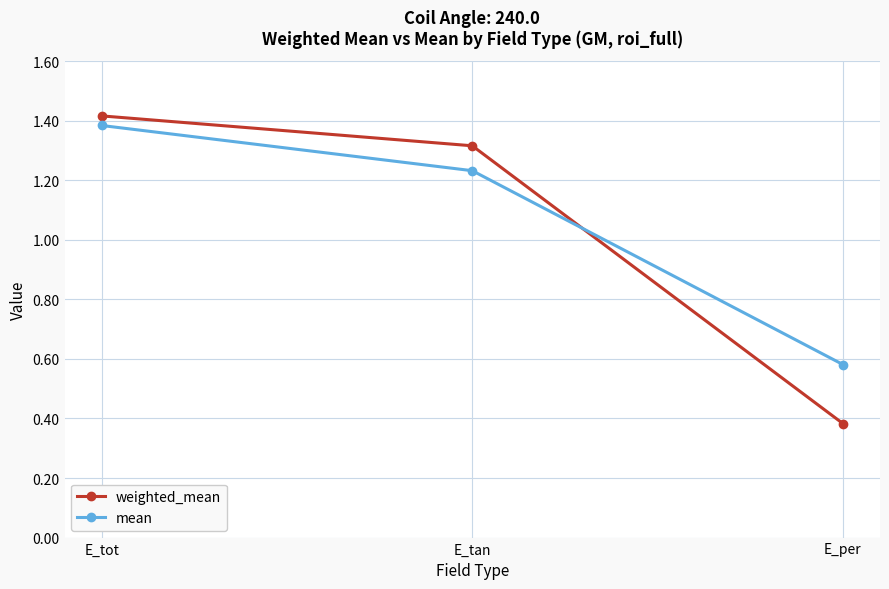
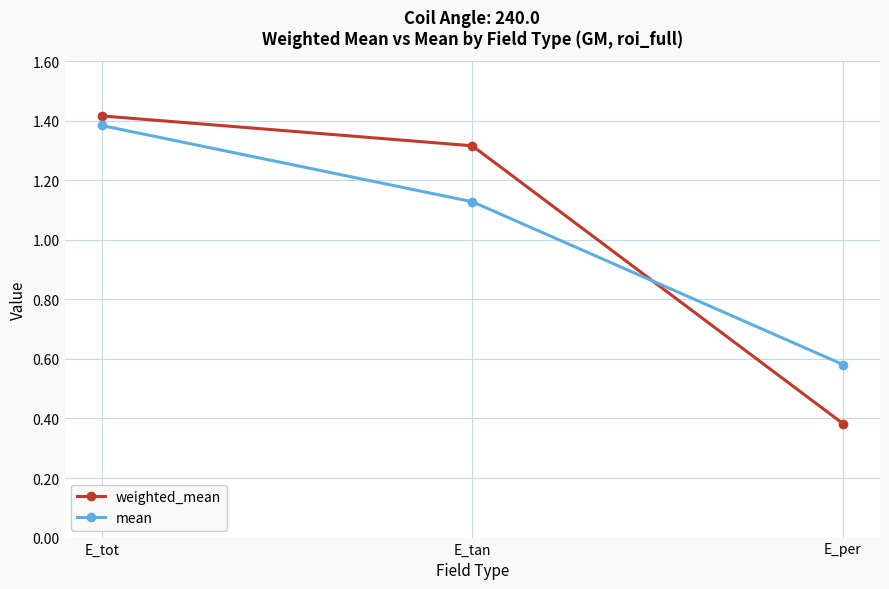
  {
    "weighted_mean": {
      "E_tot": 1.42,
      "E_tan": 1.32,
      "E_per": 0.38
    },
    "mean": {
      "E_tot": 1.38,
-     "E_tan": 1.23,
+     "E_tan": 1.13,
      "E_per": 0.58
    }
  }
